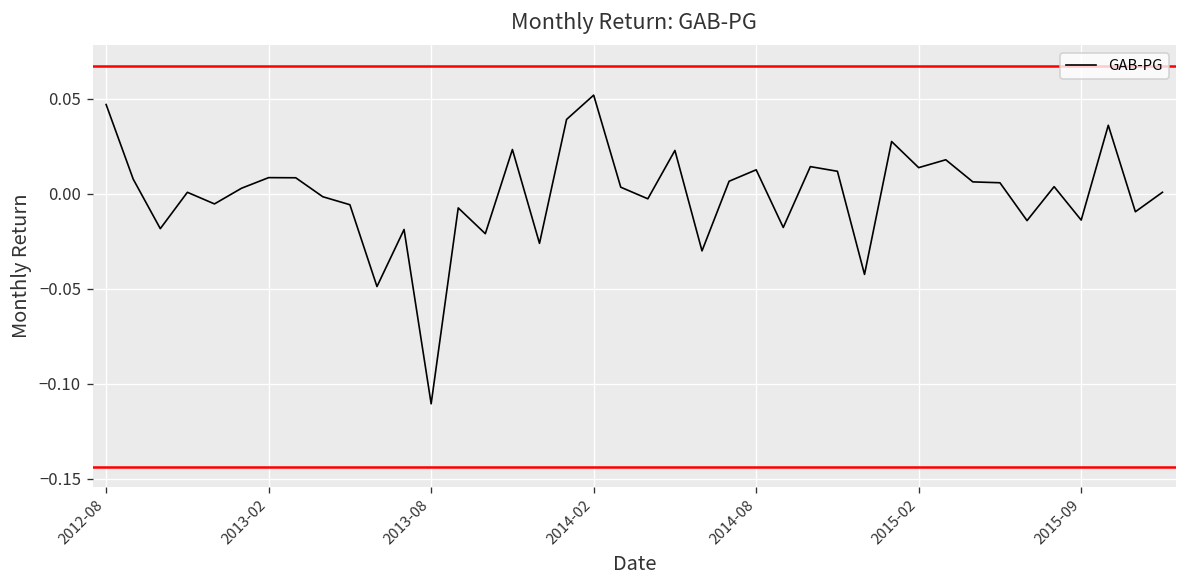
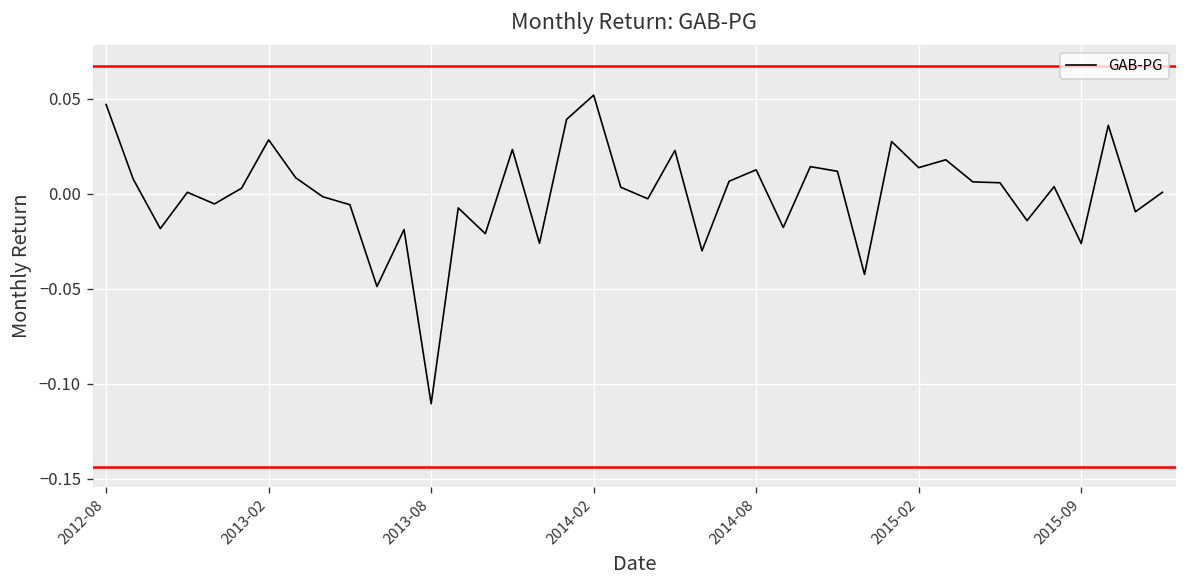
  {
    "2012-08": 0.047,
-   "2013-02": 0.009,
+   "2013-02": 0.028,
    "2013-08": -0.111,
    "2014-02": 0.052,
    "2014-08": 0.013,
    "2015-02": 0.014,
-   "2015-09": -0.014
+   "2015-09": -0.026
  }
